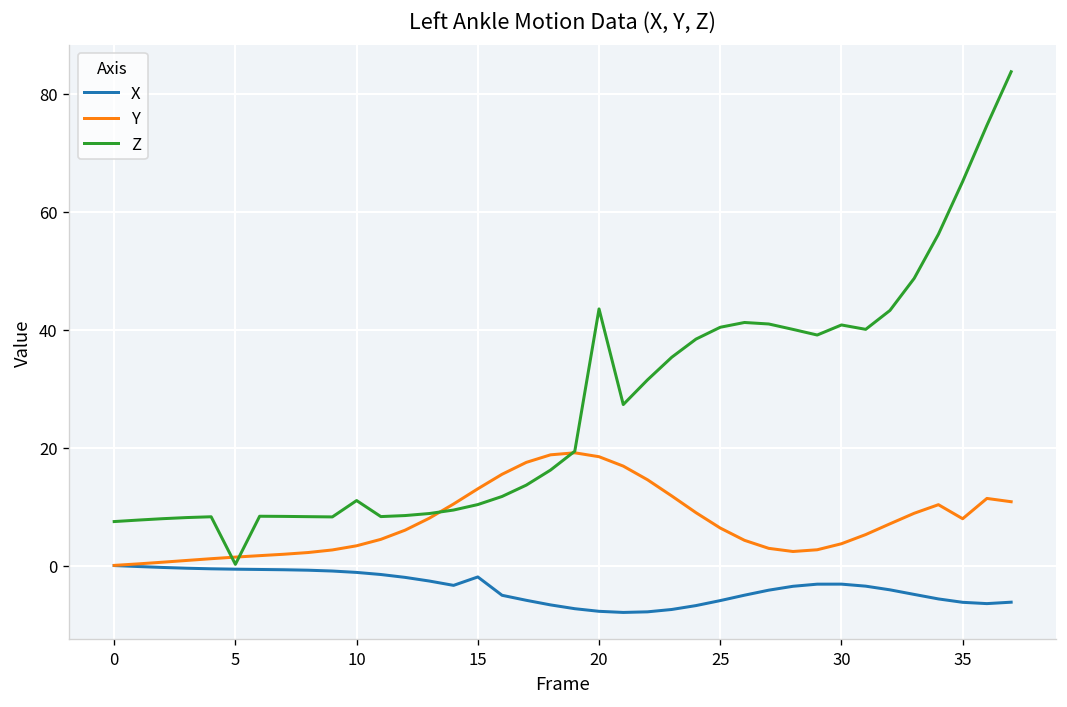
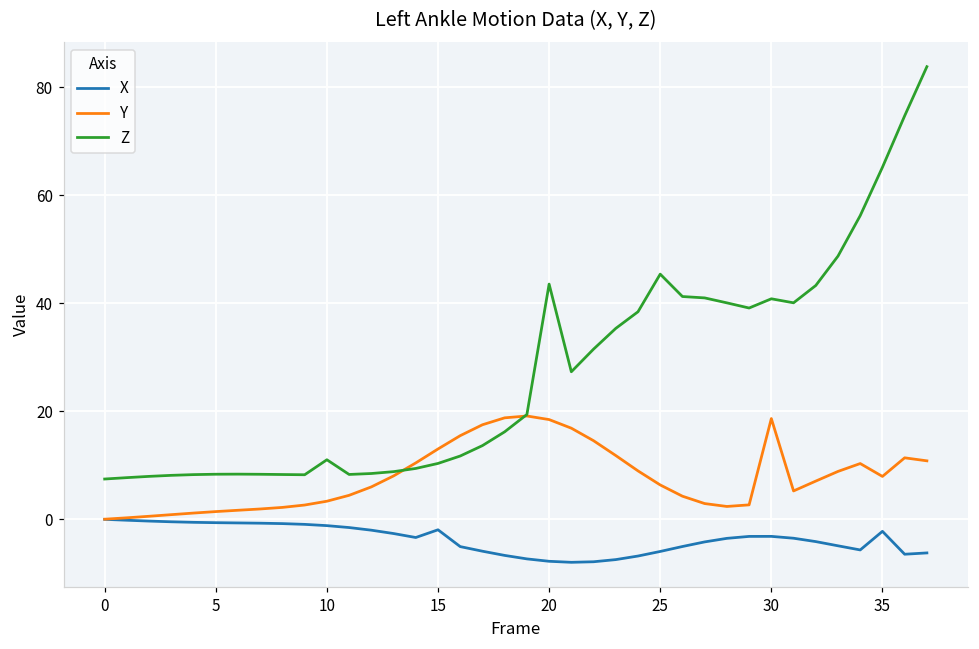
  {
    "X": {
      "5": -1,
      "10": -1,
      "15": -2,
      "20": -8,
      "25": -6,
      "30": -3,
-     "35": -6
+     "35": -2
    },
    "Y": {
      "5": 1,
      "10": 3,
      "15": 13,
      "20": 18,
      "25": 6,
-     "30": 4,
+     "30": 19,
      "35": 8
    },
    "Z": {
      "0": 7,
-     "5": 0,
+     "5": 8,
      "10": 11,
      "15": 10,
      "20": 44,
-     "25": 40,
+     "25": 45,
      "30": 41,
      "35": 65
    }
  }
